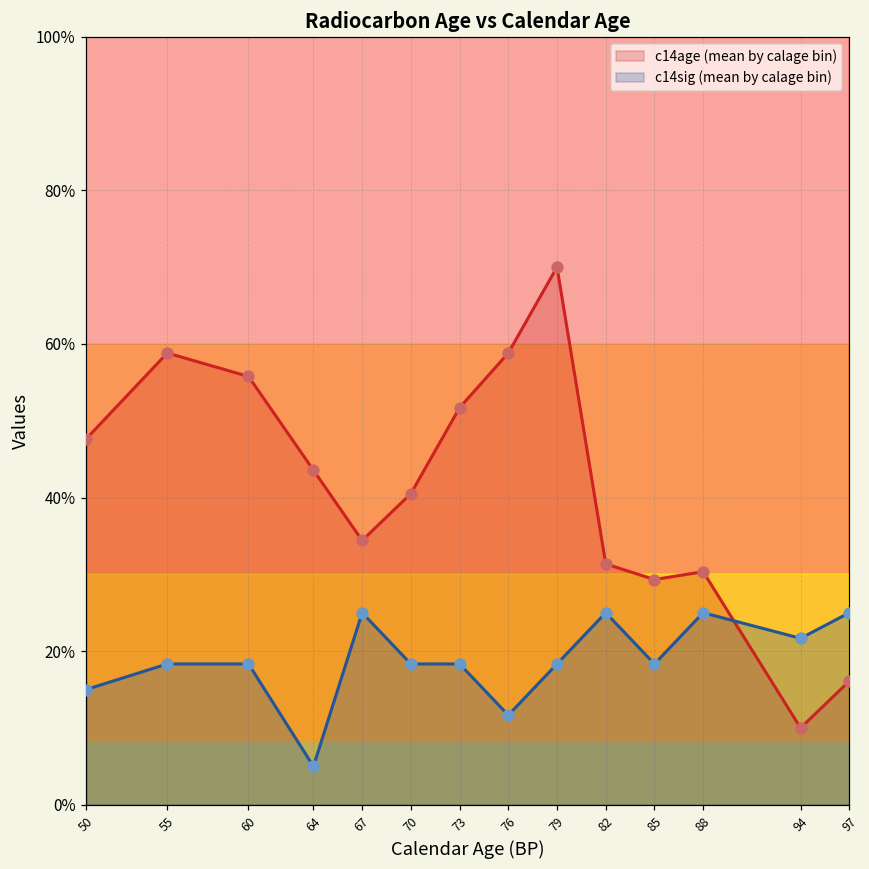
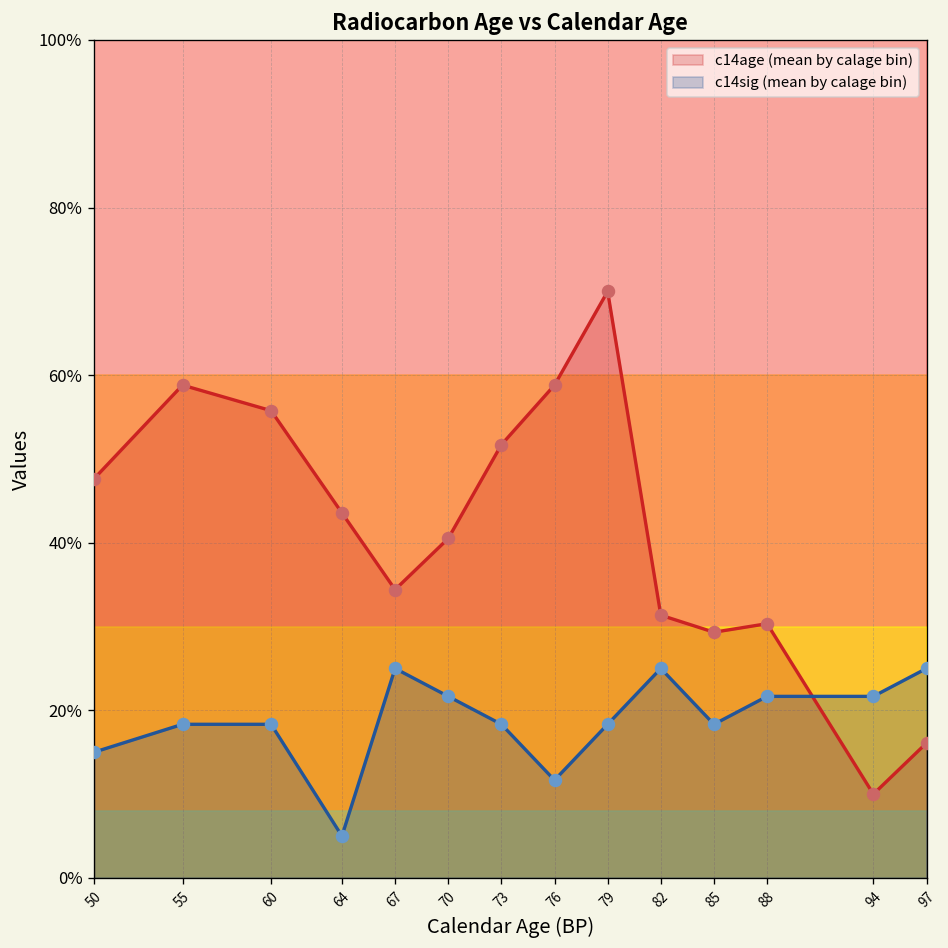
  {
    "c14sig (mean by calage bin)": {
      "50": "15%",
      "55": "18%",
      "60": "18%",
      "64": "5%",
      "67": "25%",
-     "70": "18%",
+     "70": "22%",
      "73": "18%",
      "76": "12%",
      "79": "18%",
      "82": "25%",
      "85": "18%",
-     "88": "25%",
+     "88": "22%",
      "94": "22%",
      "97": "25%"
    }
  }
